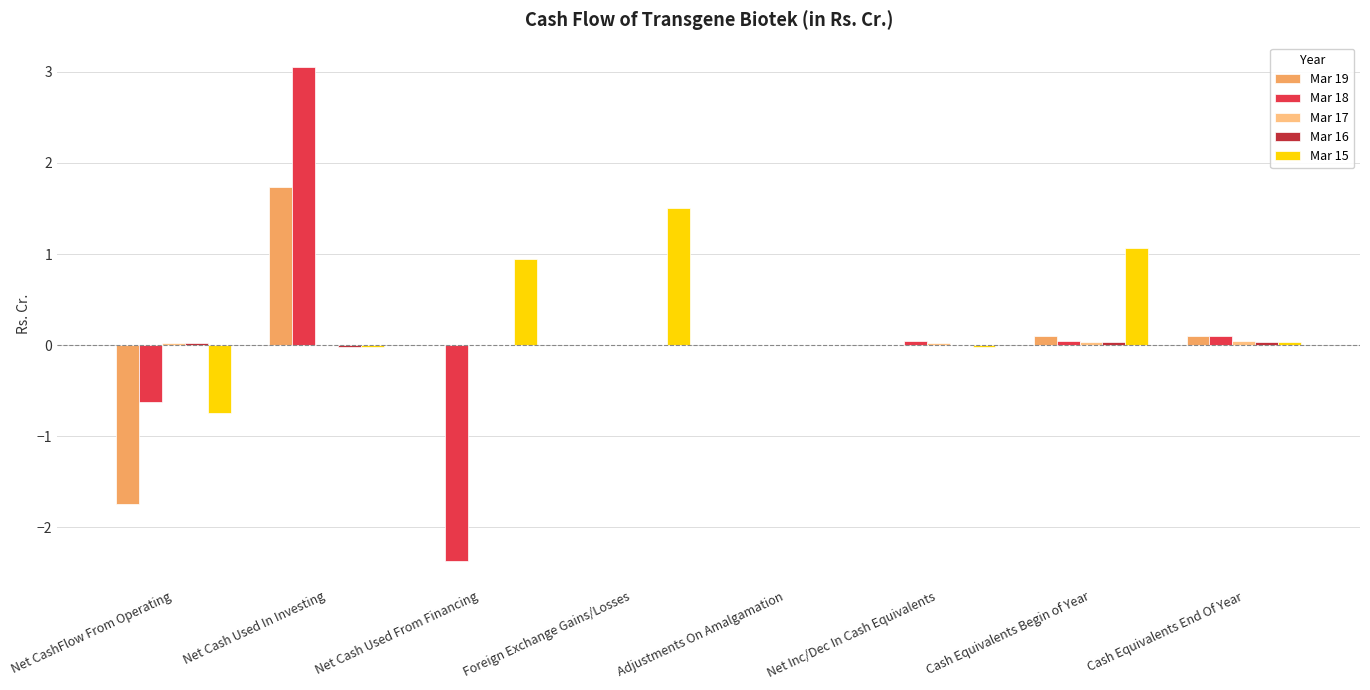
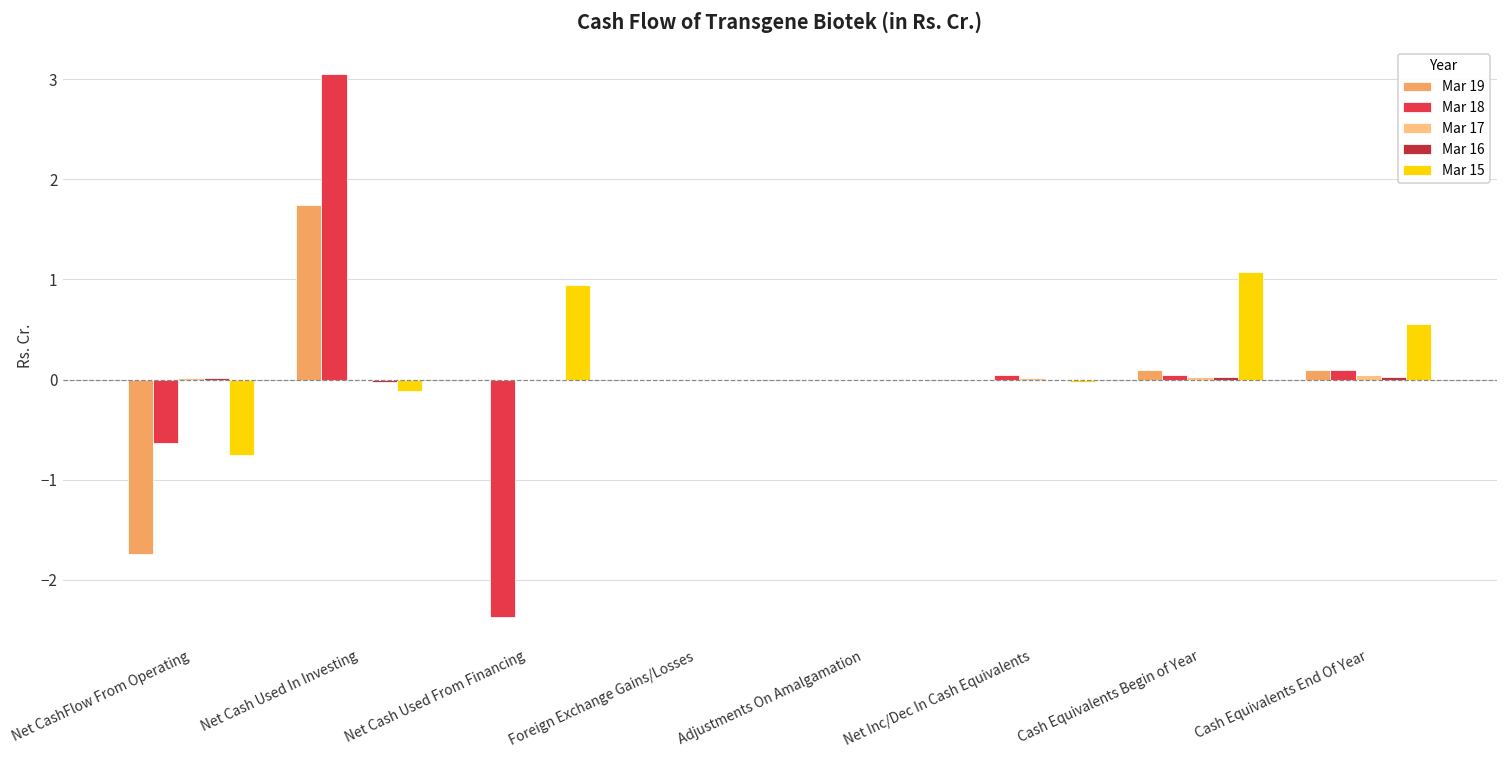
  {
    "Mar 15": {
      "Net CashFlow From Operating": -0.8,
-     "Net Cash Used In Investing": 0.0,
+     "Net Cash Used In Investing": -0.1,
      "Net Cash Used From Financing": 0.9,
-     "Foreign Exchange Gains/Losses": 1.5,
+     "Foreign Exchange Gains/Losses": 0.0,
      "Adjustments On Amalgamation": 0.0,
      "Cash Equivalents Begin of Year": 1.1,
-     "Cash Equivalents End Of Year": 0.0
+     "Cash Equivalents End Of Year": 0.6
    }
  }
